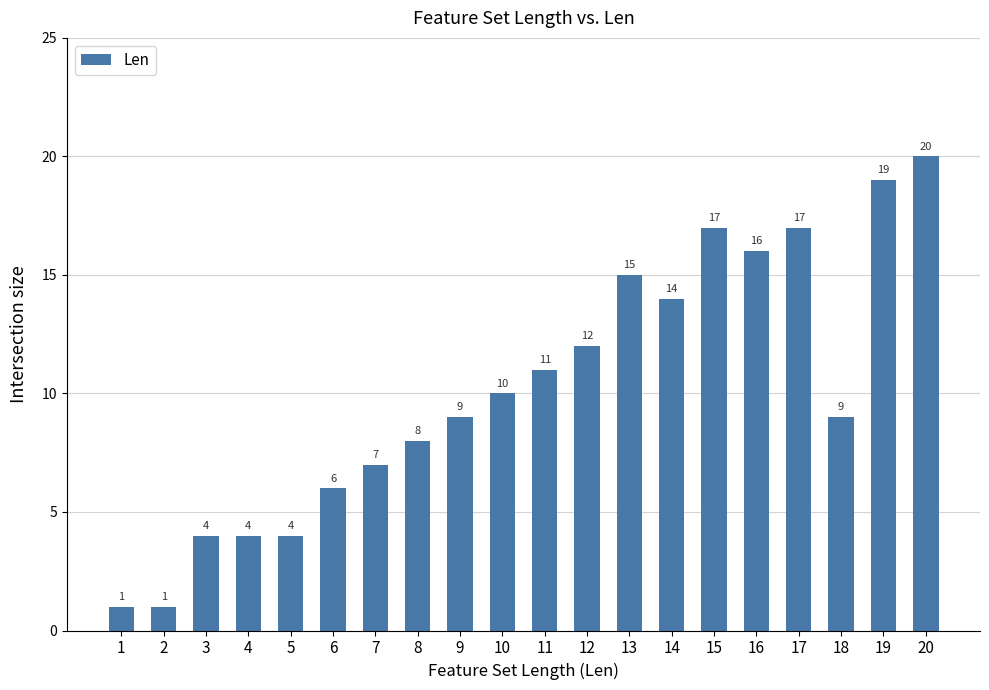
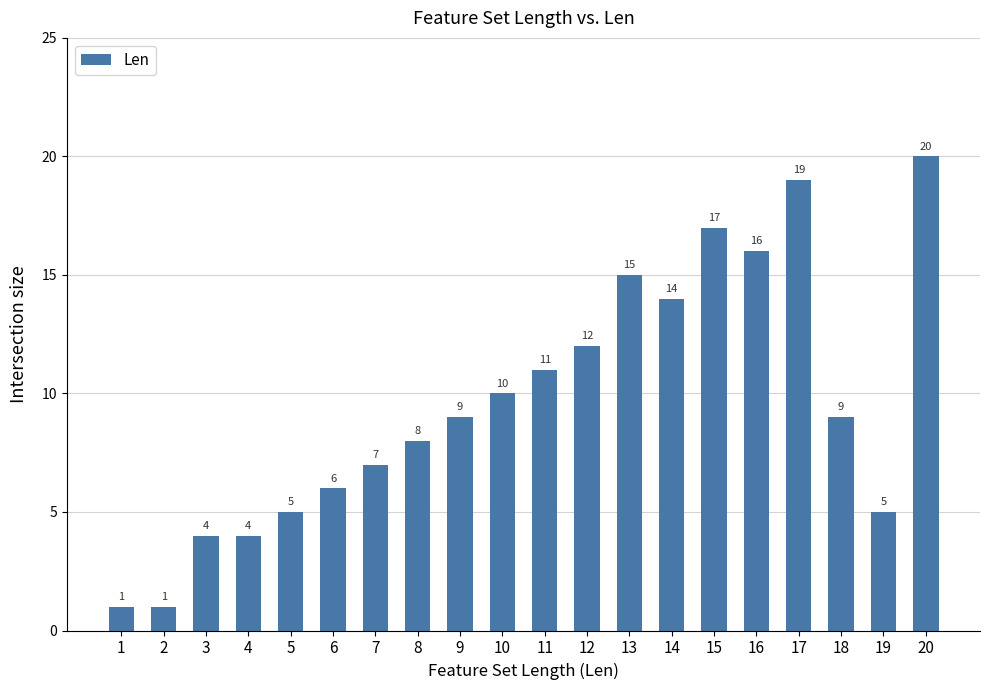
  {
    "1": 1,
    "2": 1,
    "3": 4,
    "4": 4,
-   "5": 4,
+   "5": 5,
    "6": 6,
    "7": 7,
    "8": 8,
    "9": 9,
    "10": 10,
    "11": 11,
    "12": 12,
    "13": 15,
    "14": 14,
    "15": 17,
    "16": 16,
-   "17": 17,
+   "17": 19,
    "18": 9,
-   "19": 19,
+   "19": 5,
    "20": 20
  }
